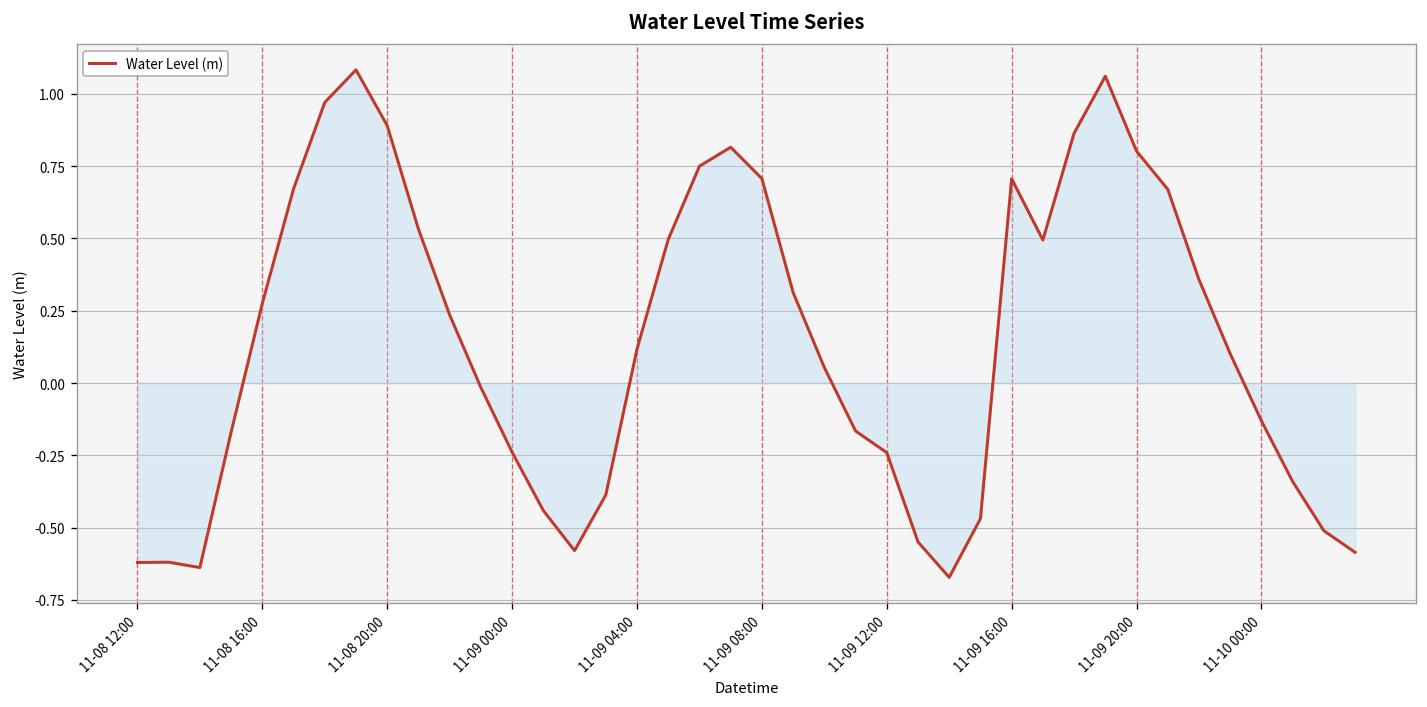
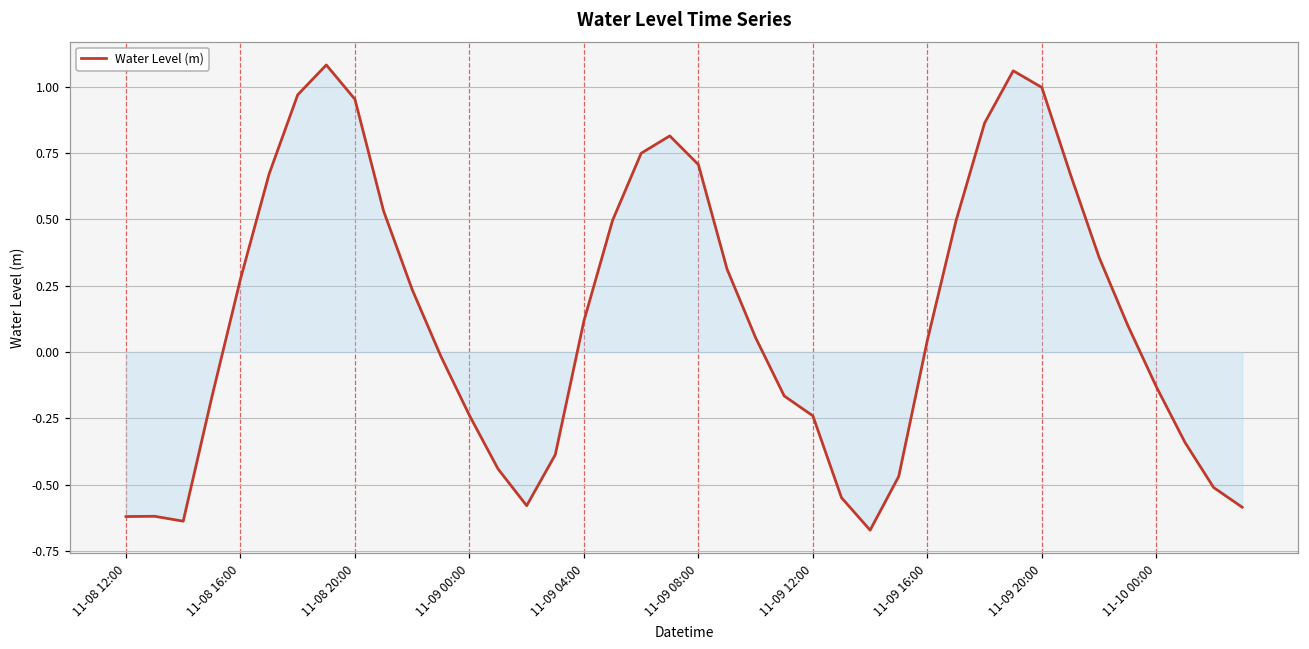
  {
    "Water Level (m)": {
      "11-08 12:00": -0.62,
-     "11-08 20:00": 0.89,
+     "11-08 20:00": 0.95,
      "11-09 00:00": -0.24,
      "11-09 12:00": -0.24,
-     "11-09 16:00": 0.71,
-     "11-09 20:00": 0.80,
+     "11-09 16:00": 0.04,
+     "11-09 20:00": 1.00,
      "11-10 00:00": -0.13
    }
  }
